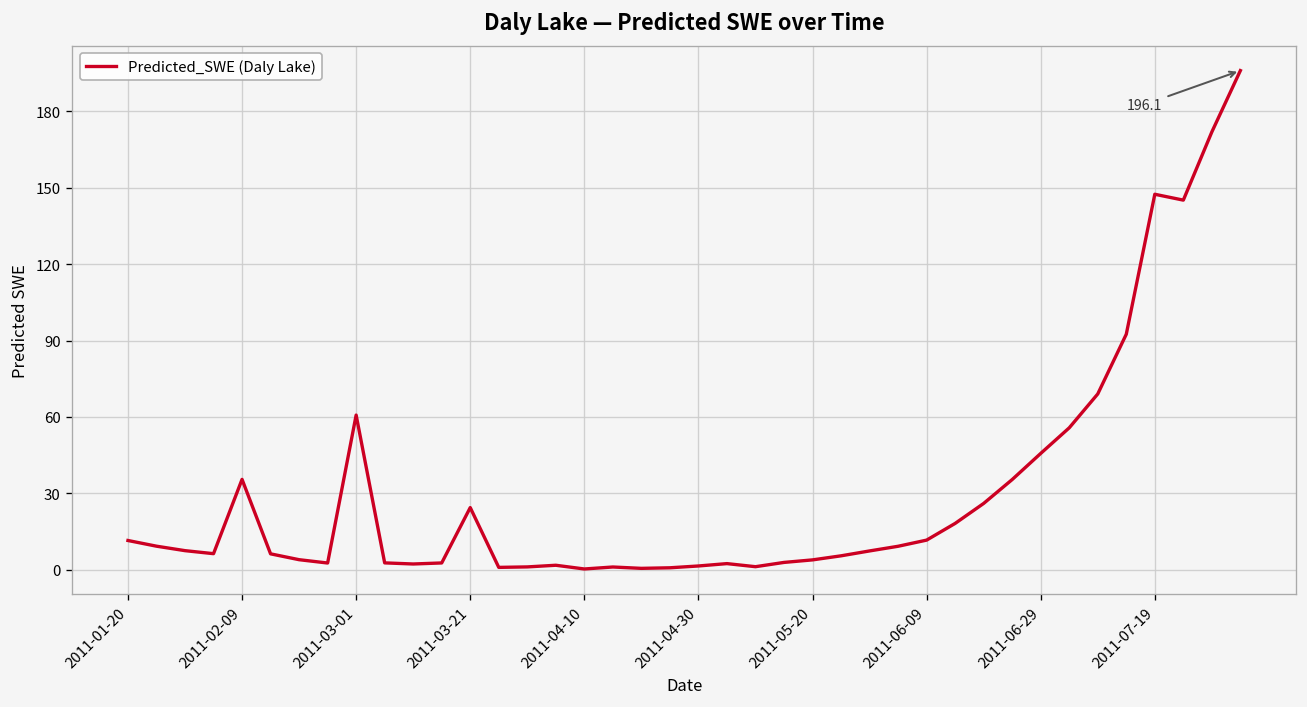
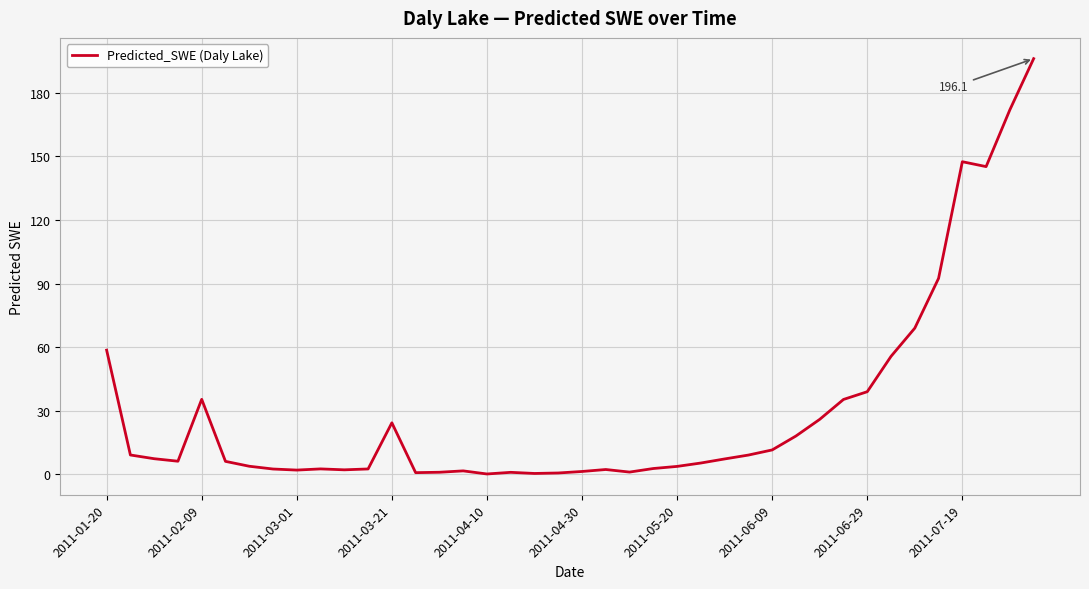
  {
-   "2011-01-20": 11,
+   "2011-01-20": 59,
    "2011-02-09": 35,
-   "2011-03-01": 61,
+   "2011-03-01": 2,
    "2011-03-21": 24,
    "2011-04-10": 0,
    "2011-04-30": 1,
    "2011-05-20": 4,
    "2011-06-09": 12,
-   "2011-06-29": 46,
+   "2011-06-29": 39,
    "2011-07-19": 147
  }
